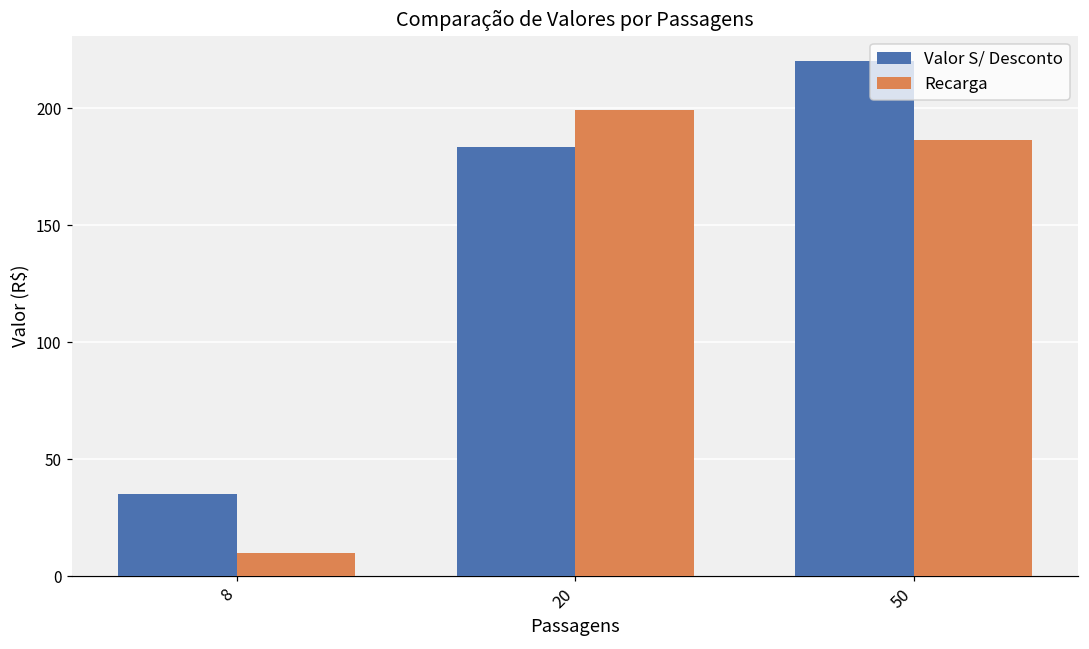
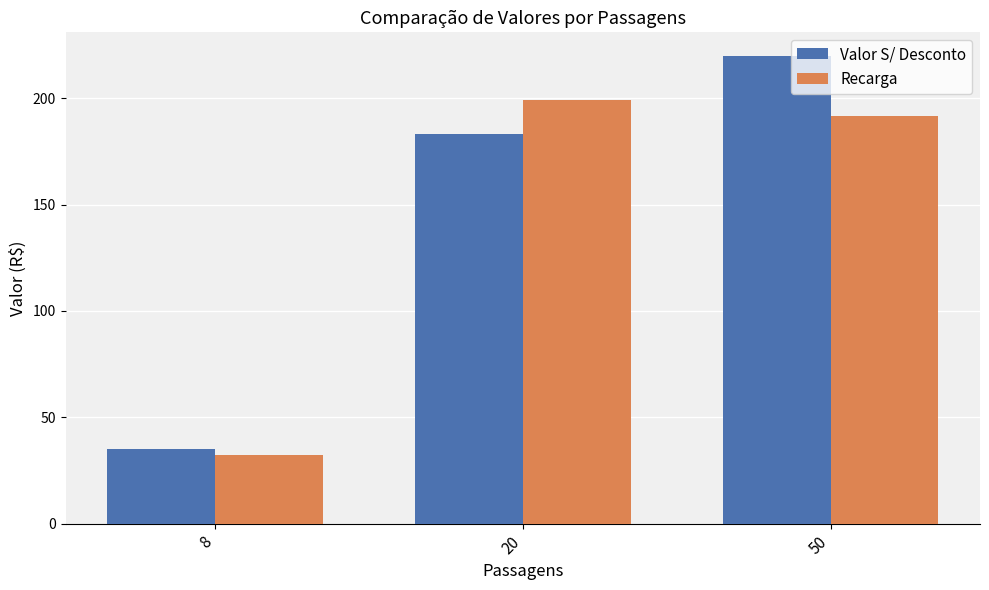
  {
    "Valor S/ Desconto": {
      "8": 35,
      "20": 183,
      "50": 220
    },
    "Recarga": {
-     "8": 10,
+     "8": 32,
      "20": 199,
-     "50": 187
+     "50": 192
    }
  }
